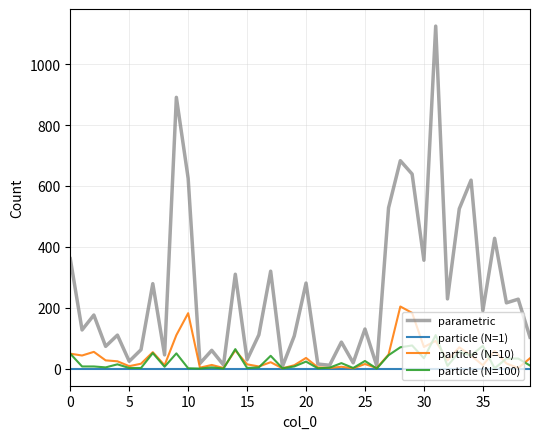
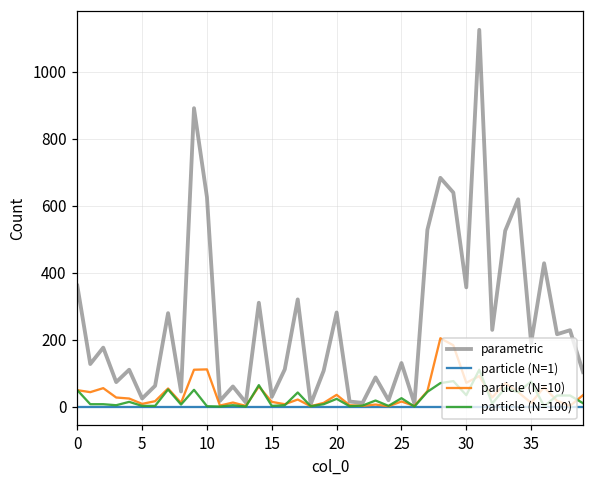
  {
    "parametric": {
      "0": 360,
      "5": 20,
      "10": 630,
      "15": 30,
      "20": 280,
      "25": 130,
      "30": 360,
      "35": 190
    },
    "particle (N=1)": {
      "0": 0,
      "20": 0,
      "25": 0
    },
    "particle (N=10)": {
-     "10": 180,
+     "10": 110,
      "15": 10,
      "20": 40,
      "25": 20
    },
    "particle (N=100)": {
      "20": 20,
      "25": 30
    }
  }
